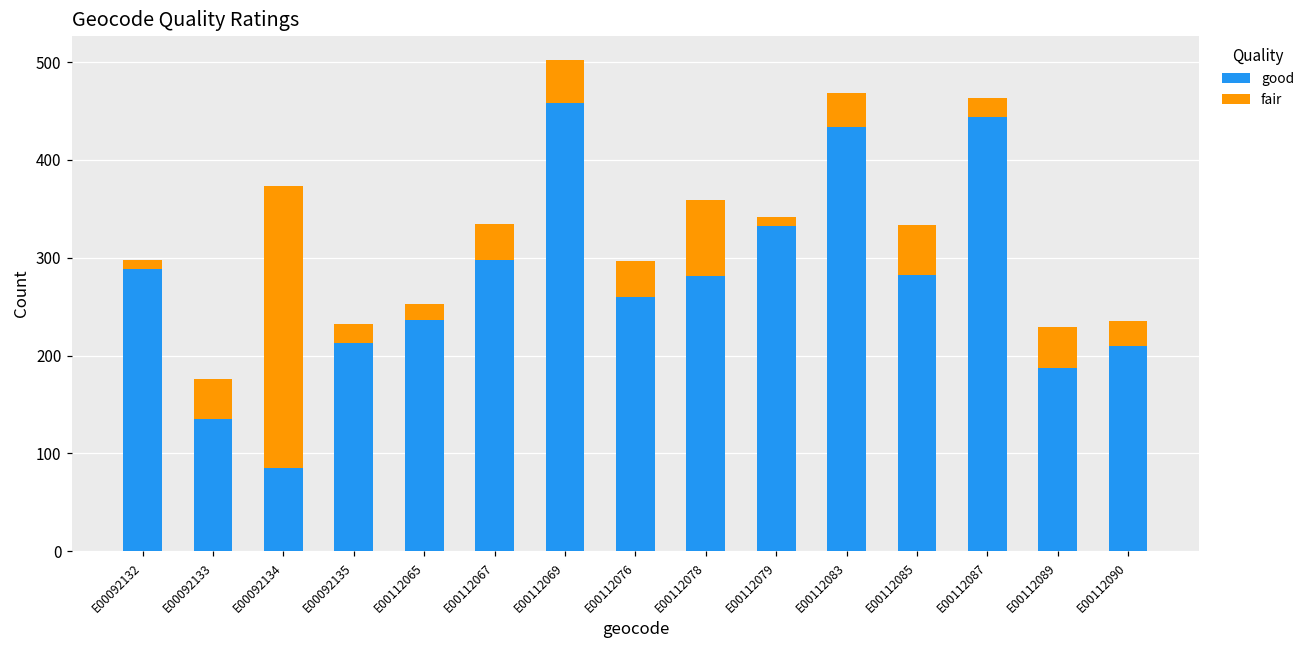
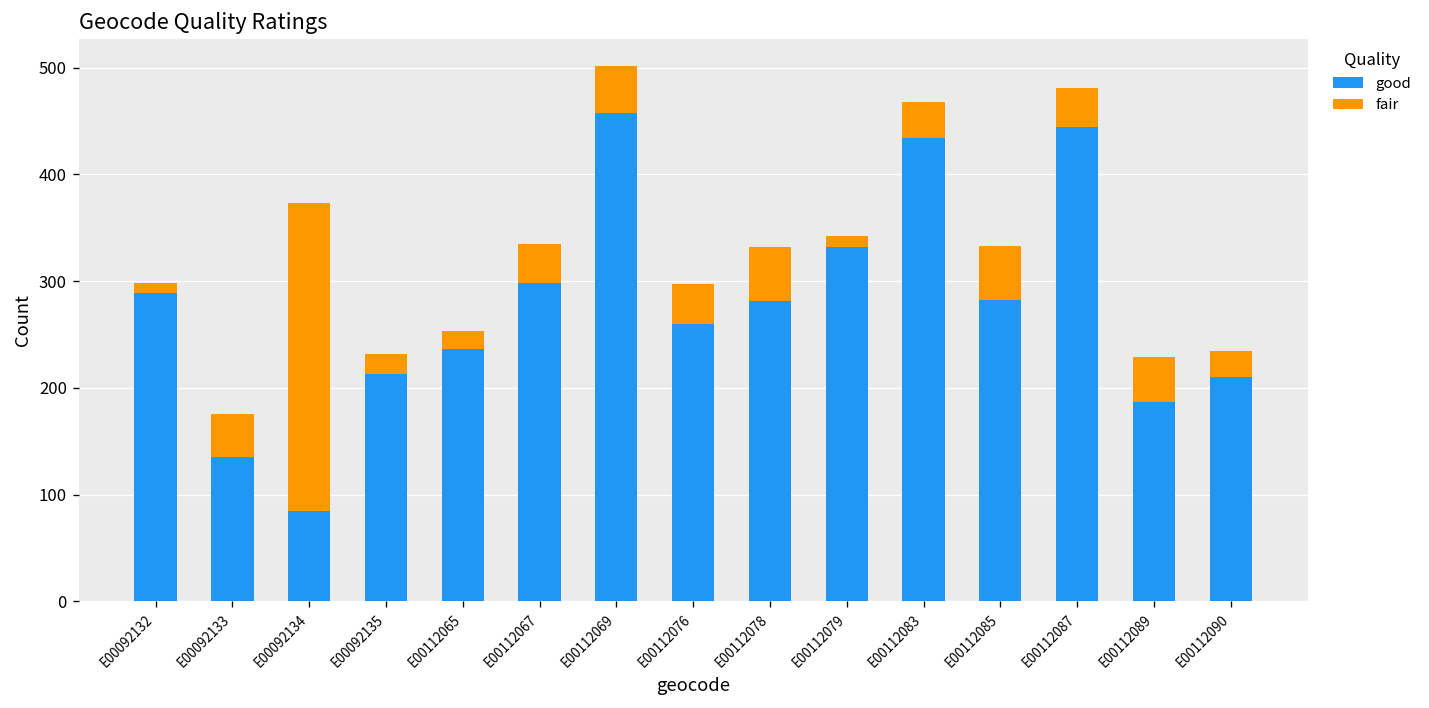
  {
    "good": {
      "E00092132": 290,
      "E00092133": 140,
      "E00092134": 90,
      "E00092135": 210,
      "E00112065": 240,
      "E00112067": 300,
      "E00112069": 460,
      "E00112076": 260,
      "E00112078": 280,
      "E00112079": 330,
      "E00112083": 430,
      "E00112085": 280,
      "E00112087": 440,
      "E00112089": 190,
      "E00112090": 210
    },
    "fair": {
      "E00092132": 10,
      "E00092133": 40,
      "E00092134": 290,
      "E00092135": 20,
      "E00112065": 20,
      "E00112067": 40,
      "E00112069": 40,
      "E00112076": 40,
-     "E00112078": 80,
+     "E00112078": 50,
      "E00112079": 10,
      "E00112083": 30,
      "E00112085": 50,
-     "E00112087": 20,
+     "E00112087": 40,
      "E00112089": 40,
      "E00112090": 30
    }
  }
